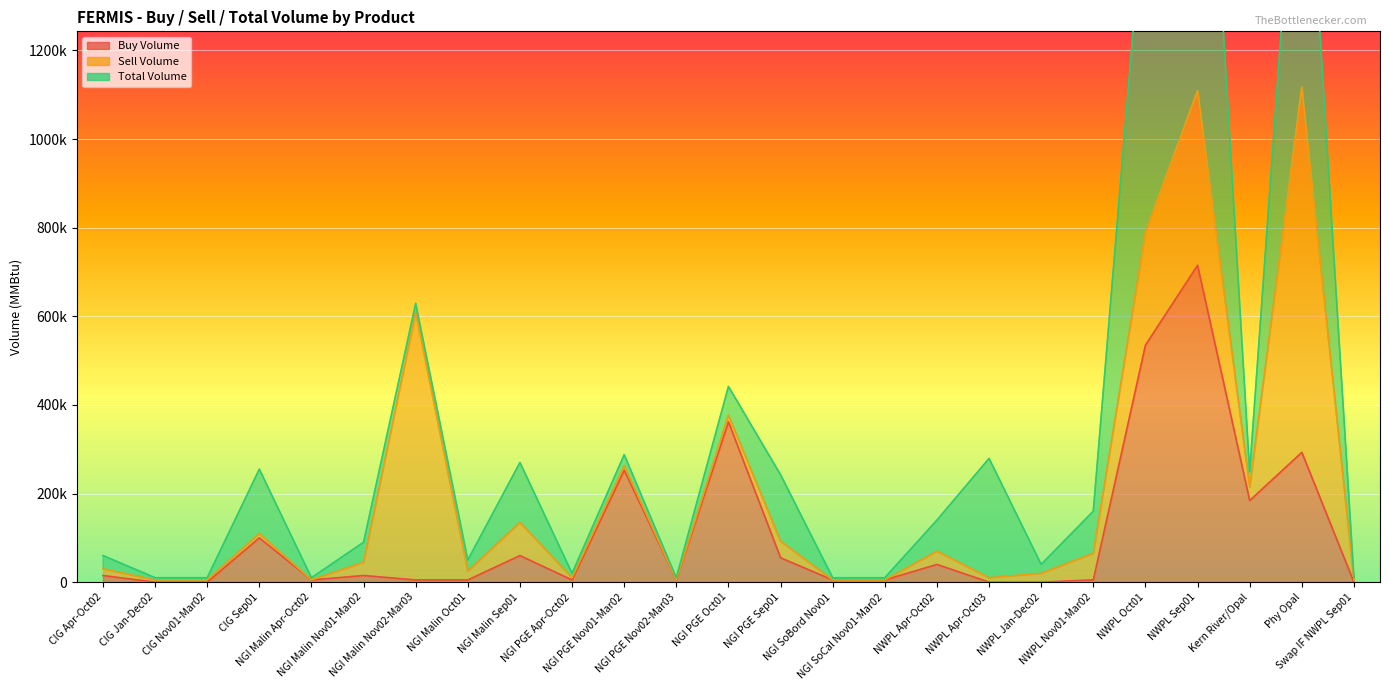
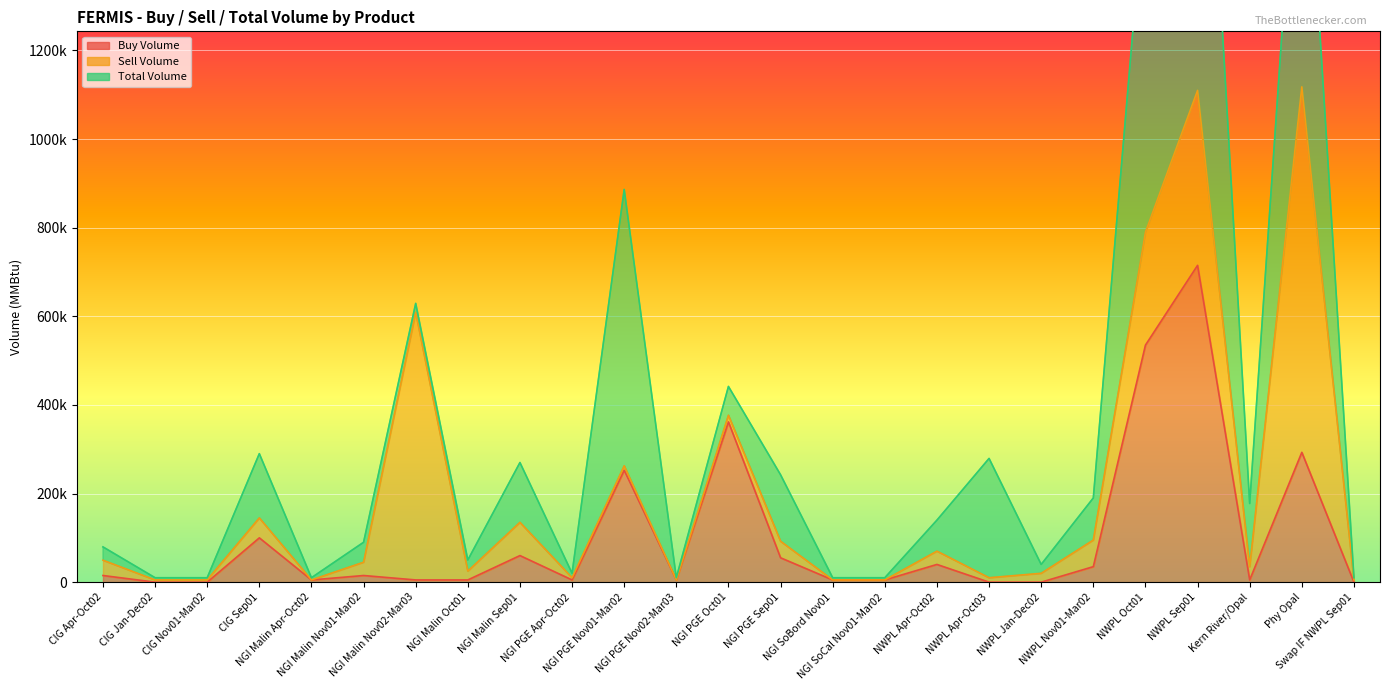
  {
    "Buy Volume": {
      "CIG Apr-Oct02": 20000,
      "CIG Sep01": 100000,
      "NGI Malin Nov01-Mar02": 20000,
      "NGI Malin Nov02-Mar03": 10000,
      "NGI Malin Oct01": 10000,
      "NGI Malin Sep01": 60000,
      "NGI PGE Nov01-Mar02": 250000,
      "NGI PGE Oct01": 360000,
      "NGI PGE Sep01": 60000,
      "NWPL Apr-Oct02": 40000,
      "NWPL Apr-Oct03": 0,
      "NWPL Jan-Dec02": 0,
-     "NWPL Nov01-Mar02": 10000,
+     "NWPL Nov01-Mar02": 40000,
      "NWPL Oct01": 540000,
      "NWPL Sep01": 720000,
-     "Kern River/Opal": 180000,
+     "Kern River/Opal": 10000,
      "Phy Opal": 290000
    },
    "Sell Volume": {
-     "CIG Apr-Oct02": 20000,
-     "CIG Sep01": 10000,
+     "CIG Apr-Oct02": 30000,
+     "CIG Sep01": 50000,
      "NGI Malin Nov01-Mar02": 30000,
      "NGI Malin Nov02-Mar03": 600000,
      "NGI Malin Oct01": 20000,
      "NGI Malin Sep01": 80000,
      "NGI PGE Nov01-Mar02": 10000,
      "NGI PGE Oct01": 20000,
      "NGI PGE Sep01": 40000,
      "NWPL Apr-Oct02": 30000,
      "NWPL Apr-Oct03": 10000,
      "NWPL Jan-Dec02": 20000,
      "NWPL Nov01-Mar02": 60000,
      "NWPL Oct01": 260000,
      "NWPL Sep01": 400000,
      "Kern River/Opal": 30000,
      "Phy Opal": 830000
    },
    "Total Volume": {
      "CIG Apr-Oct02": 30000,
      "CIG Sep01": 150000,
      "NGI Malin Nov01-Mar02": 50000,
      "NGI Malin Nov02-Mar03": 20000,
      "NGI Malin Oct01": 30000,
      "NGI Malin Sep01": 140000,
      "NGI PGE Apr-Oct02": 10000,
-     "NGI PGE Nov01-Mar02": 30000,
+     "NGI PGE Nov01-Mar02": 620000,
      "NGI PGE Oct01": 70000,
      "NGI PGE Sep01": 150000,
      "NWPL Apr-Oct02": 70000,
      "NWPL Apr-Oct03": 270000,
      "NWPL Jan-Dec02": 20000,
      "NWPL Nov01-Mar02": 100000,
-     "Kern River/Opal": 40000
+     "Kern River/Opal": 140000
    }
  }
